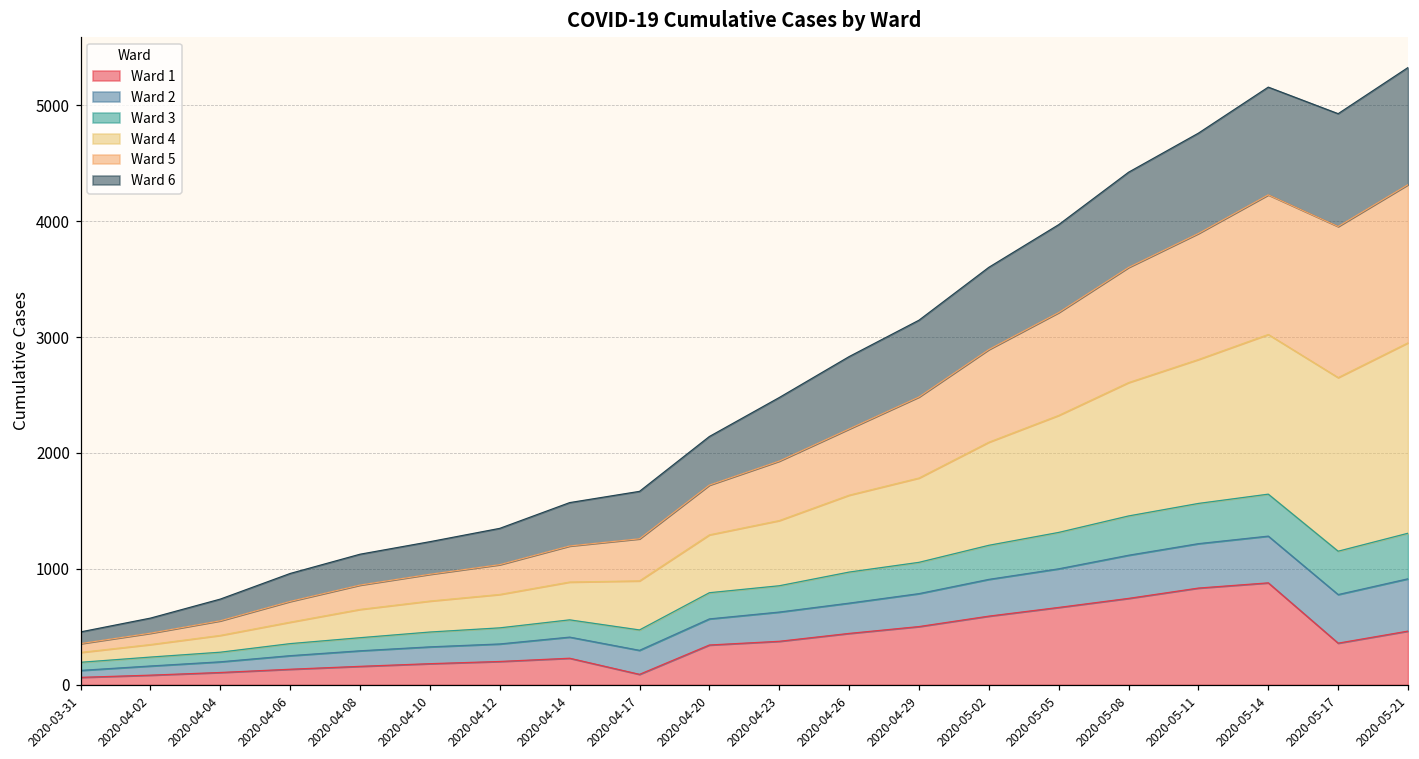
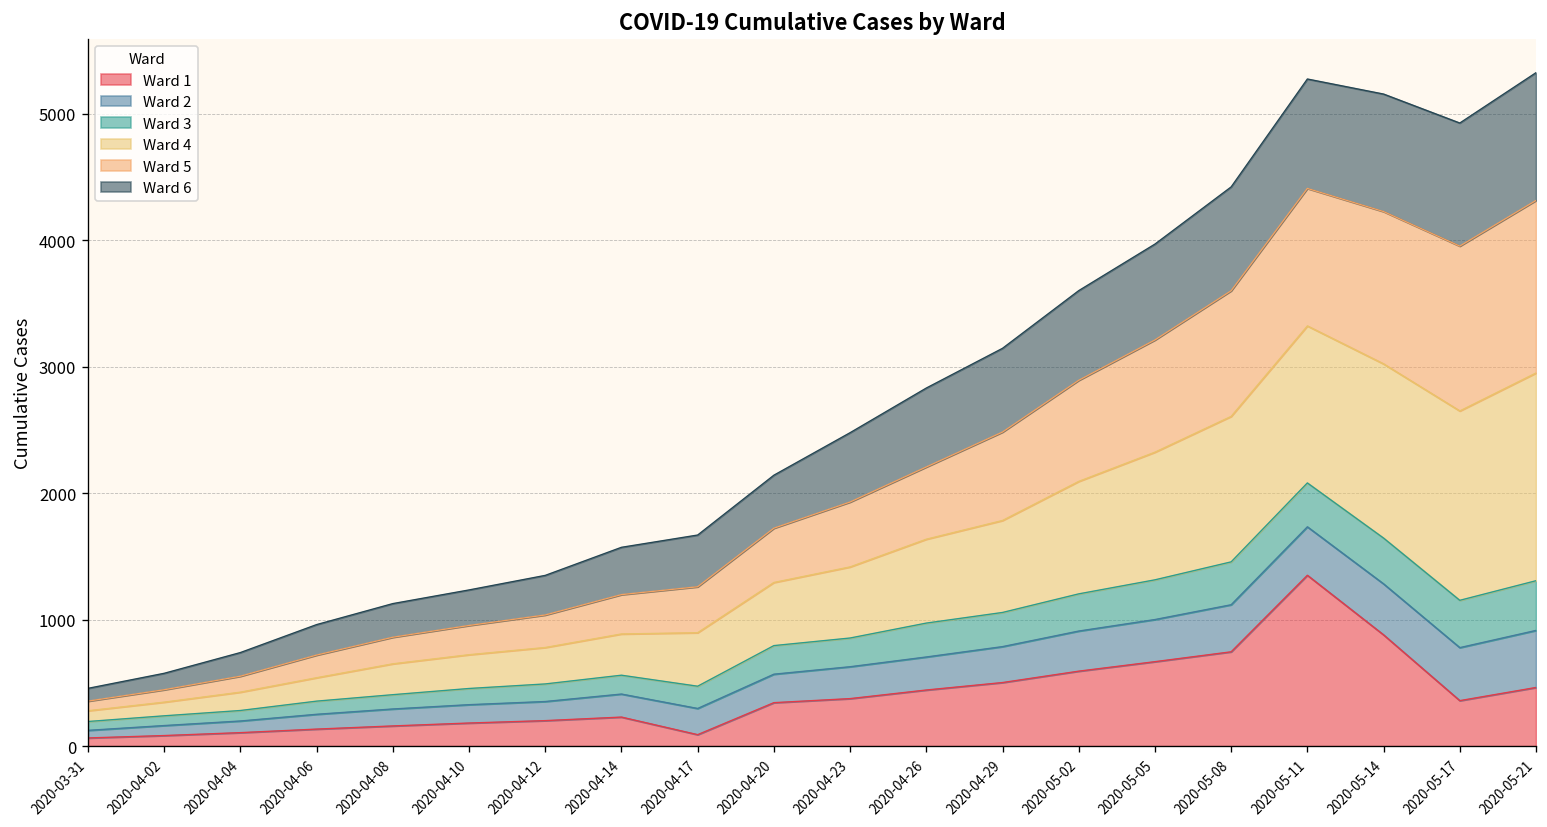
  {
    "Ward 1": {
      "2020-03-31": 70,
      "2020-04-02": 80,
      "2020-04-04": 110,
      "2020-04-06": 140,
      "2020-04-08": 160,
      "2020-04-10": 180,
      "2020-04-12": 200,
      "2020-04-14": 230,
      "2020-04-17": 90,
      "2020-04-20": 340,
      "2020-04-23": 380,
      "2020-04-26": 440,
      "2020-04-29": 500,
      "2020-05-02": 590,
      "2020-05-05": 670,
      "2020-05-08": 750,
-     "2020-05-11": 840,
+     "2020-05-11": 1350,
      "2020-05-14": 880,
      "2020-05-17": 360,
      "2020-05-21": 460
    },
    "Ward 6": {
      "2020-03-31": 100,
      "2020-04-02": 130,
      "2020-04-04": 190,
      "2020-04-06": 240,
      "2020-04-08": 270,
      "2020-04-10": 280,
      "2020-04-12": 310,
      "2020-04-14": 370,
      "2020-04-17": 410,
      "2020-04-20": 420,
      "2020-04-23": 550,
      "2020-04-26": 620,
      "2020-04-29": 660,
      "2020-05-02": 710,
      "2020-05-05": 760,
      "2020-05-08": 820,
      "2020-05-11": 870,
      "2020-05-14": 930,
      "2020-05-17": 970,
      "2020-05-21": 1010
    }
  }
